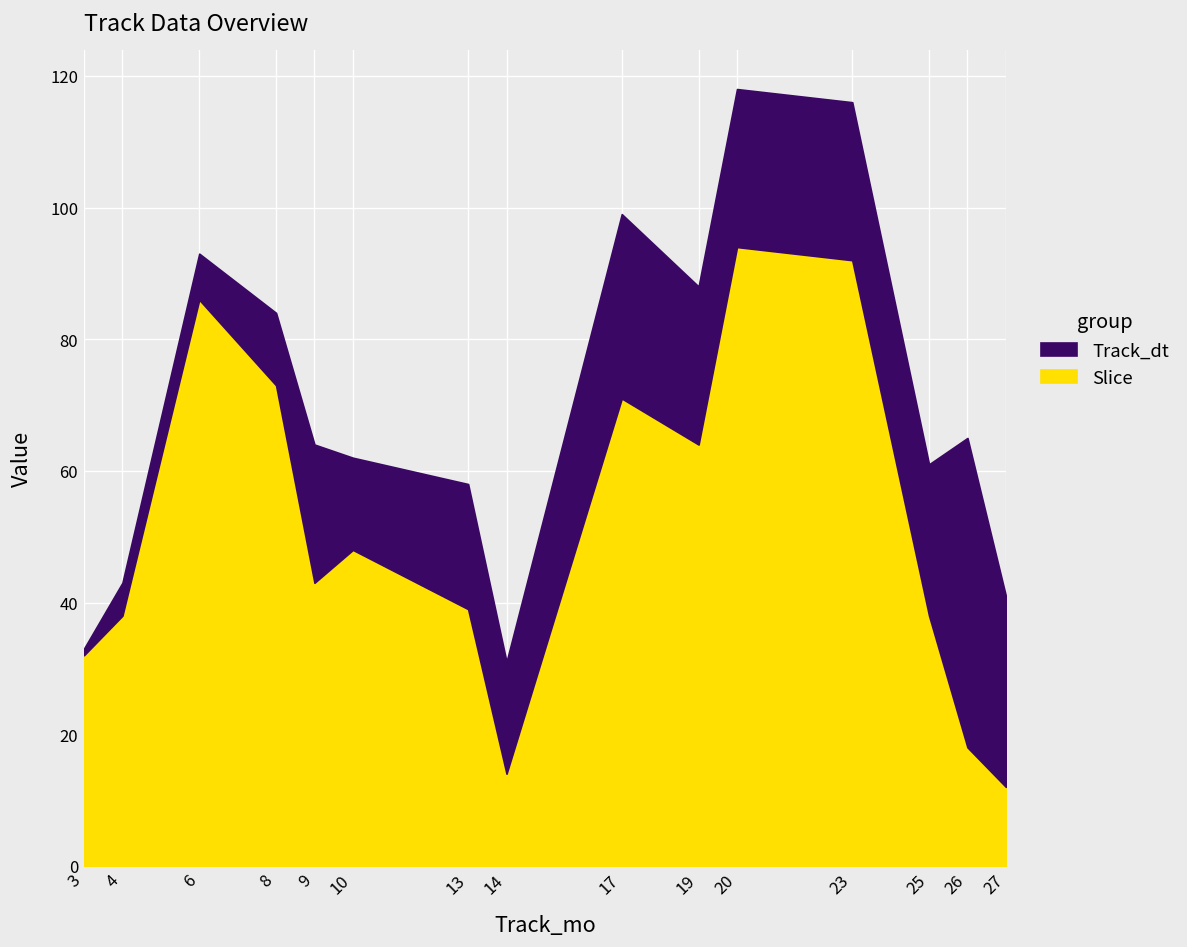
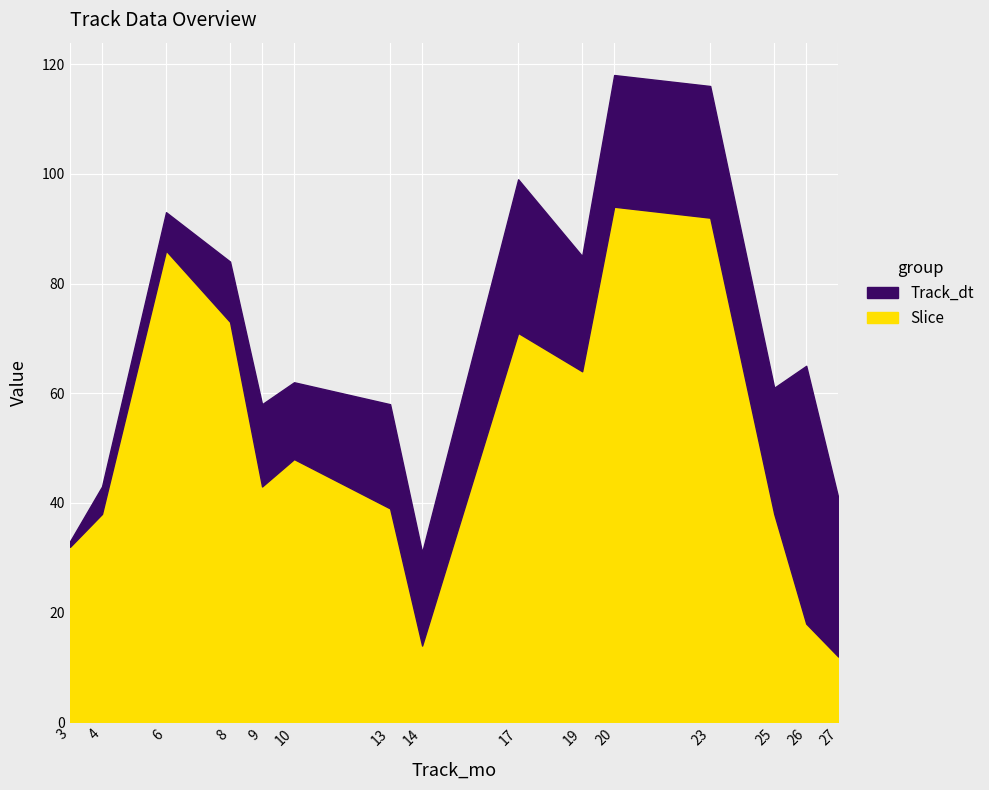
  {
    "Track_dt": {
      "3": 1,
      "4": 5,
      "6": 7,
      "8": 11,
-     "9": 21,
+     "9": 15,
      "10": 14,
      "13": 19,
      "14": 17,
      "17": 28,
-     "19": 24,
+     "19": 21,
      "20": 24,
      "23": 24,
      "25": 23,
      "26": 47,
      "27": 29
    }
  }
